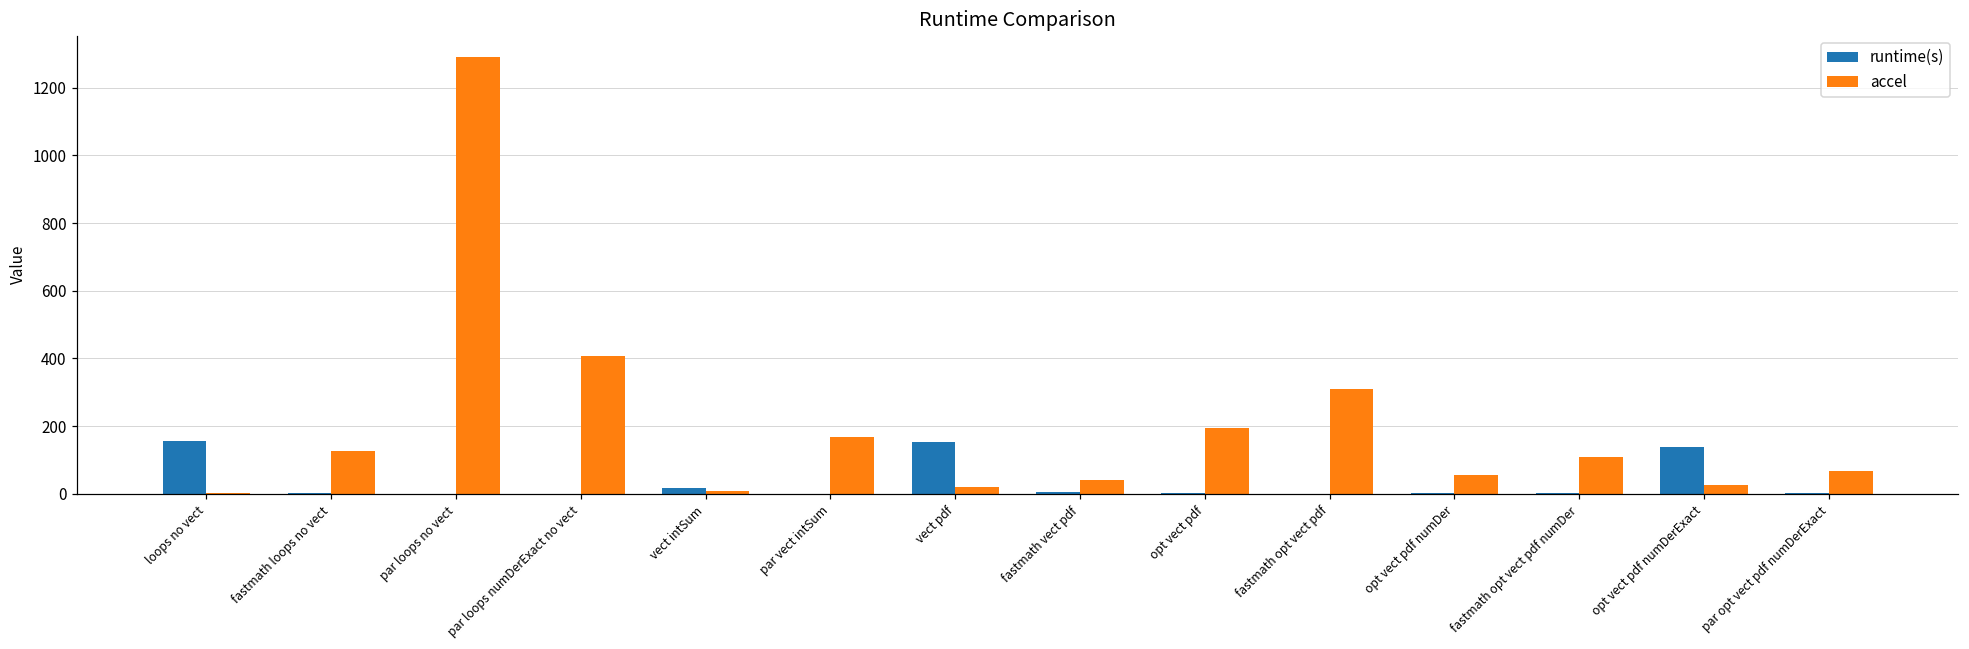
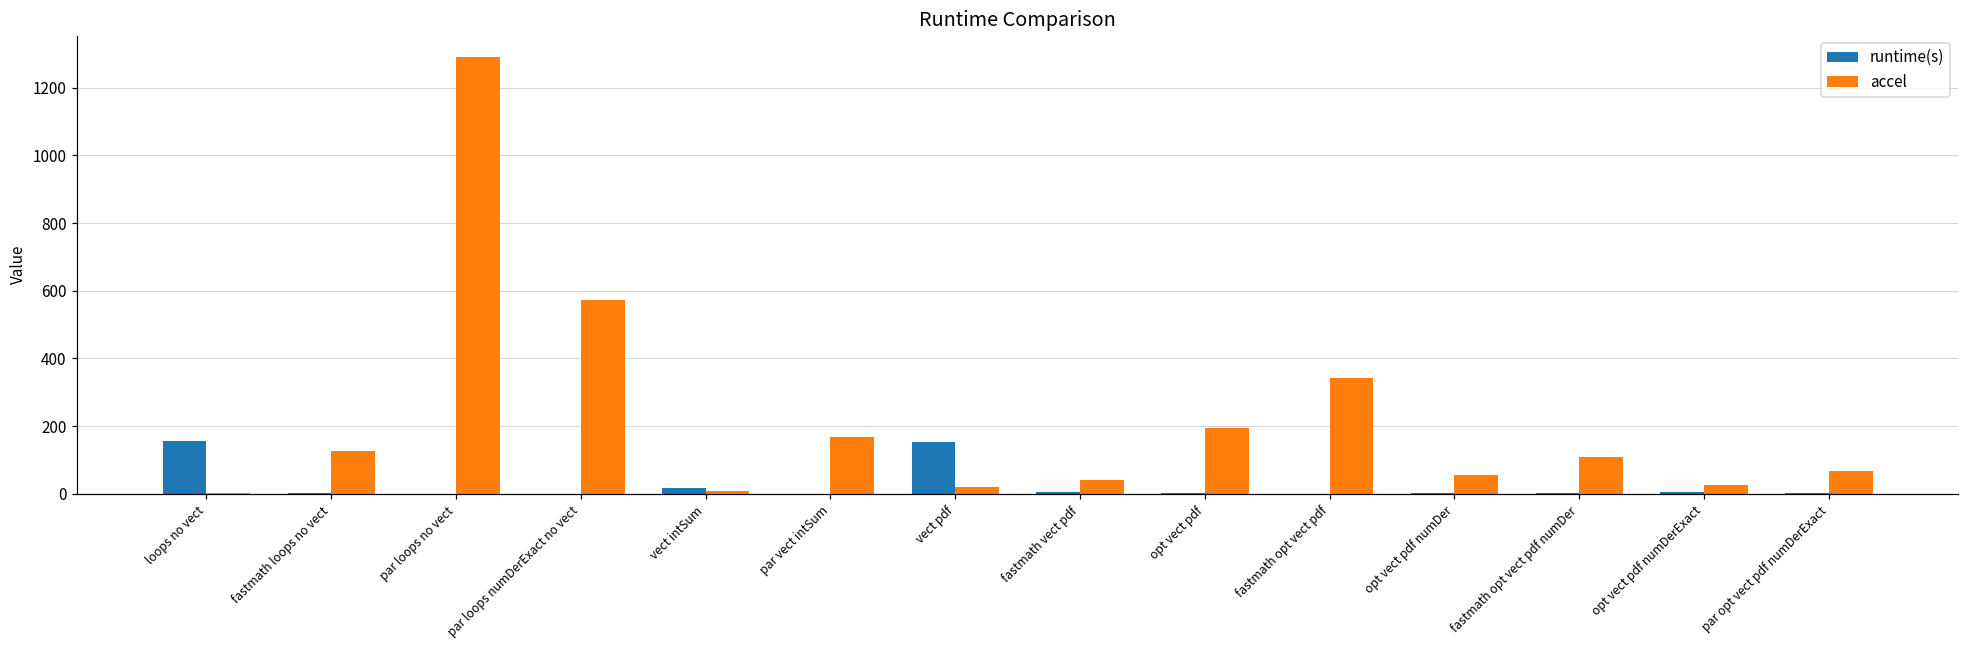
  {
    "runtime(s)": {
      "loops no vect": 160,
      "vect intSum": 20,
      "vect pdf": 150,
-     "opt vect pdf numDerExact": 140
+     "opt vect pdf numDerExact": 10
    },
    "accel": {
      "fastmath loops no vect": 130,
      "par loops no vect": 1290,
-     "par loops numDerExact no vect": 410,
+     "par loops numDerExact no vect": 570,
      "vect intSum": 10,
      "par vect intSum": 170,
      "vect pdf": 20,
      "fastmath vect pdf": 40,
      "opt vect pdf": 200,
-     "fastmath opt vect pdf": 310,
+     "fastmath opt vect pdf": 340,
      "opt vect pdf numDer": 60,
      "fastmath opt vect pdf numDer": 110,
      "opt vect pdf numDerExact": 30,
      "par opt vect pdf numDerExact": 70
    }
  }
